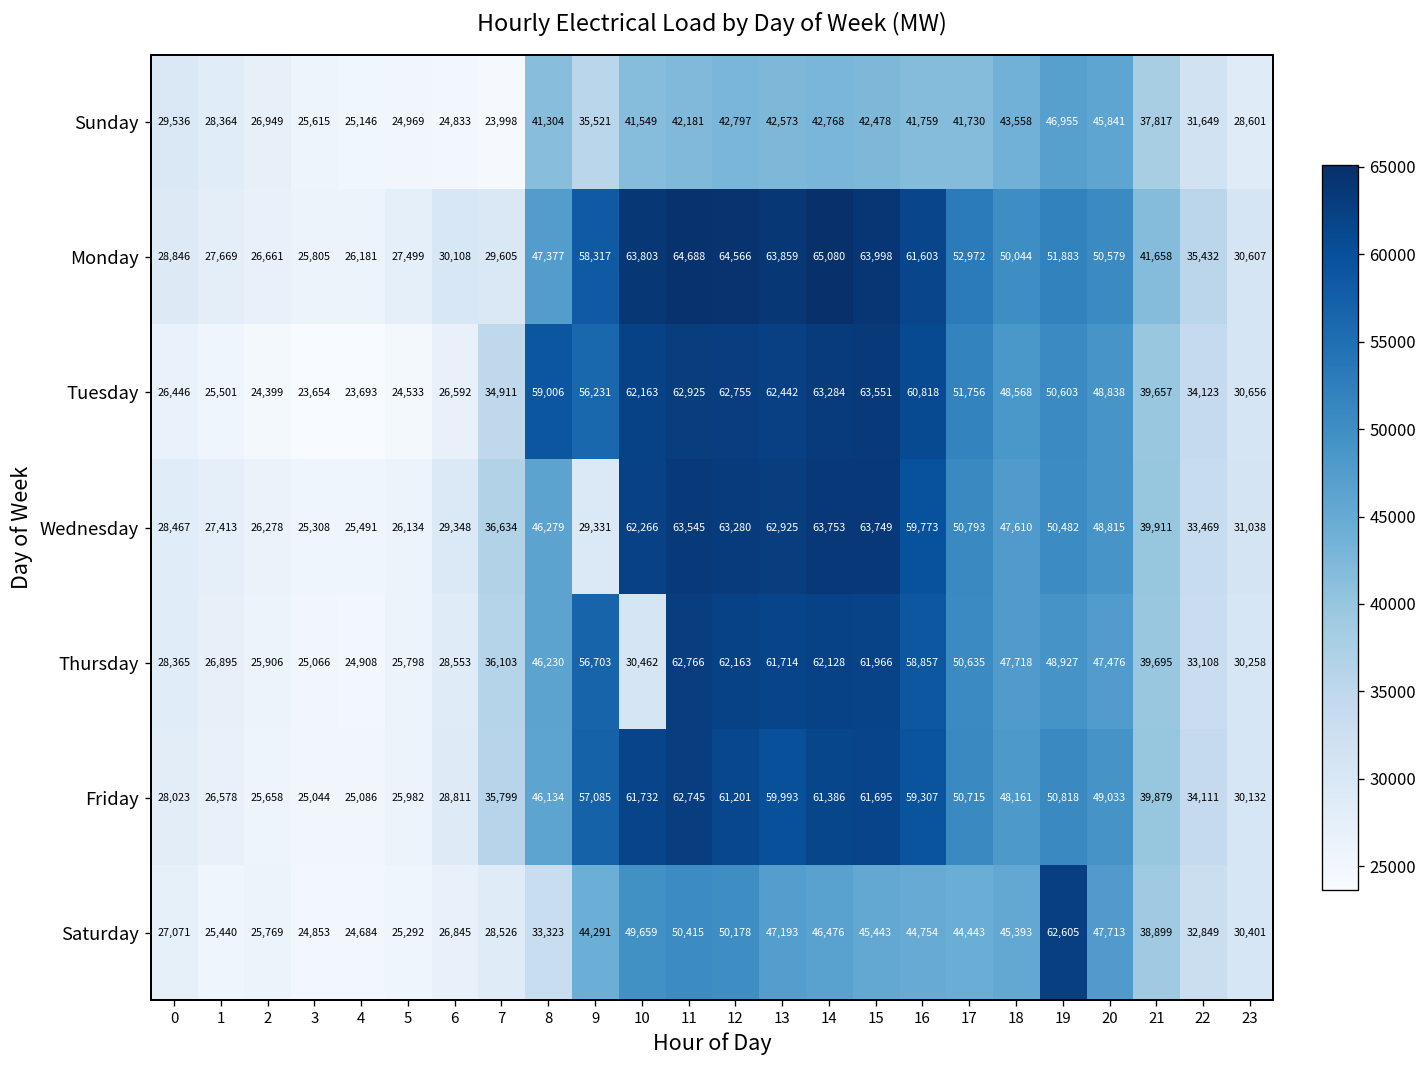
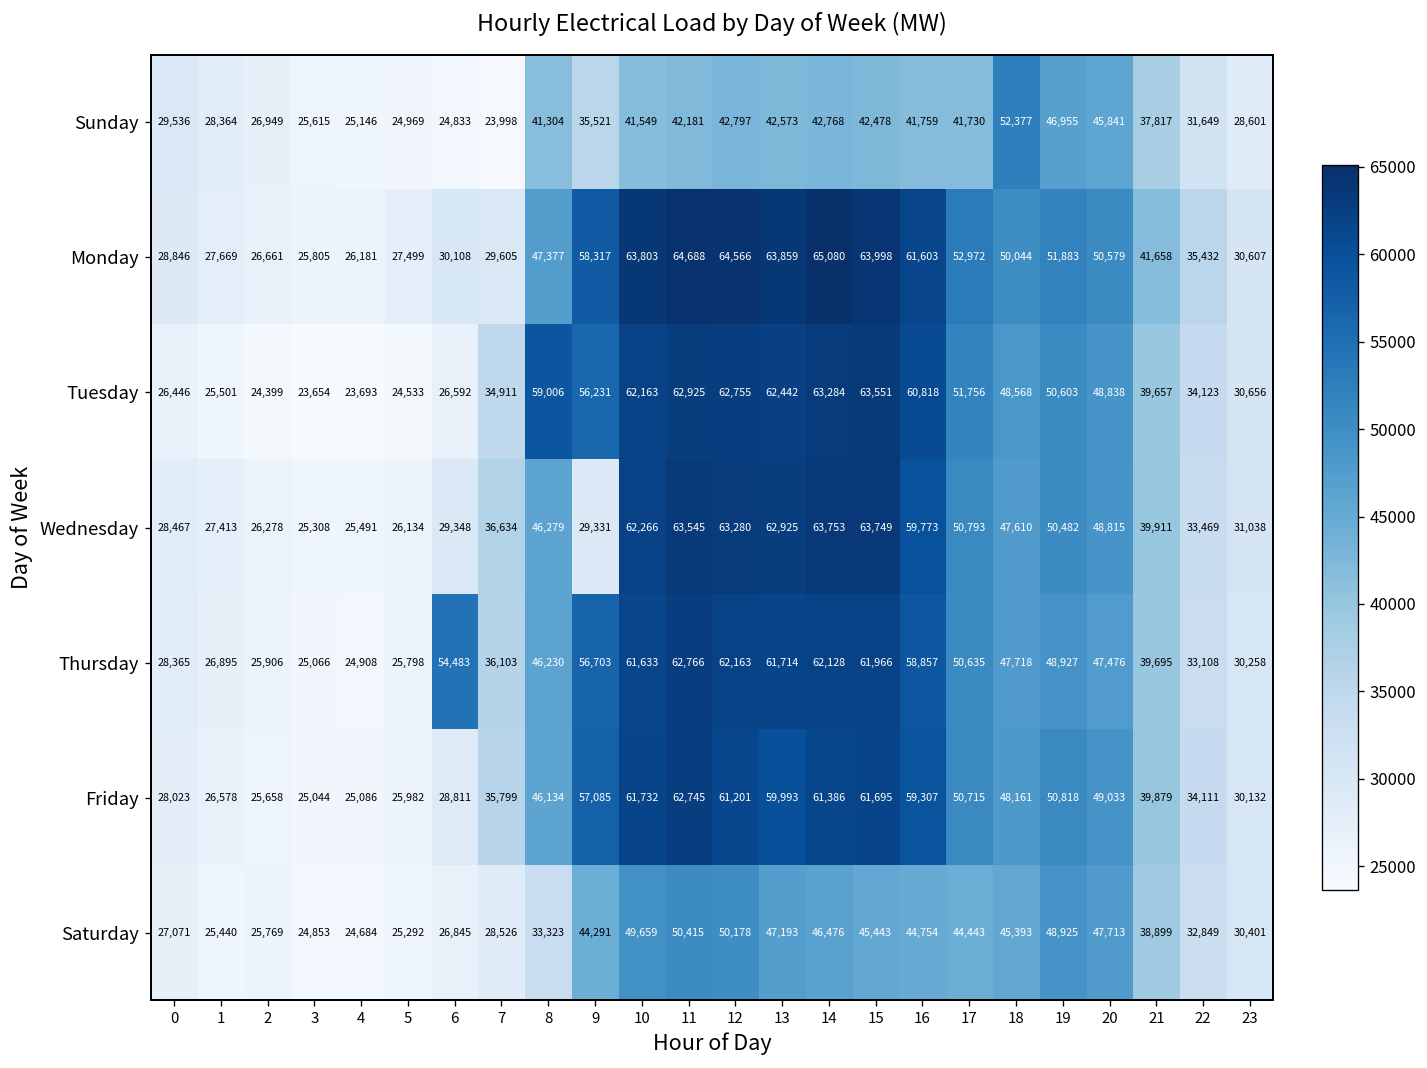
  {
    "Sunday": {
      "0": "29,536",
      "1": "28,364",
      "2": "26,949",
      "3": "25,615",
      "4": "25,146",
      "5": "24,969",
      "6": "24,833",
      "7": "23,998",
      "8": "41,304",
      "9": "35,521",
      "10": "41,549",
      "11": "42,181",
      "12": "42,797",
      "13": "42,573",
      "14": "42,768",
      "15": "42,478",
      "16": "41,759",
      "17": "41,730",
-     "18": "43,558",
+     "18": "52,377",
      "19": "46,955",
      "20": "45,841",
      "21": "37,817",
      "22": "31,649",
      "23": "28,601"
    },
    "Monday": {
      "0": "28,846",
      "1": "27,669",
      "2": "26,661",
      "3": "25,805",
      "4": "26,181",
      "5": "27,499",
      "6": "30,108",
      "7": "29,605",
      "8": "47,377",
      "9": "58,317",
      "10": "63,803",
      "11": "64,688",
      "12": "64,566",
      "13": "63,859",
      "14": "65,080",
      "15": "63,998",
      "16": "61,603",
      "17": "52,972",
      "18": "50,044",
      "19": "51,883",
      "20": "50,579",
      "21": "41,658",
      "22": "35,432",
      "23": "30,607"
    },
    "Tuesday": {
      "0": "26,446",
      "1": "25,501",
      "2": "24,399",
      "3": "23,654",
      "4": "23,693",
      "5": "24,533",
      "6": "26,592",
      "7": "34,911",
      "8": "59,006",
      "9": "56,231",
      "10": "62,163",
      "11": "62,925",
      "12": "62,755",
      "13": "62,442",
      "14": "63,284",
      "15": "63,551",
      "16": "60,818",
      "17": "51,756",
      "18": "48,568",
      "19": "50,603",
      "20": "48,838",
      "21": "39,657",
      "22": "34,123",
      "23": "30,656"
    },
    "Wednesday": {
      "0": "28,467",
      "1": "27,413",
      "2": "26,278",
      "3": "25,308",
      "4": "25,491",
      "5": "26,134",
      "6": "29,348",
      "7": "36,634",
      "8": "46,279",
      "9": "29,331",
      "10": "62,266",
      "11": "63,545",
      "12": "63,280",
      "13": "62,925",
      "14": "63,753",
      "15": "63,749",
      "16": "59,773",
      "17": "50,793",
      "18": "47,610",
      "19": "50,482",
      "20": "48,815",
      "21": "39,911",
      "22": "33,469",
      "23": "31,038"
    },
    "Thursday": {
      "0": "28,365",
      "1": "26,895",
      "2": "25,906",
      "3": "25,066",
      "4": "24,908",
      "5": "25,798",
-     "6": "28,553",
+     "6": "54,483",
      "7": "36,103",
      "8": "46,230",
      "9": "56,703",
-     "10": "30,462",
+     "10": "61,633",
      "11": "62,766",
      "12": "62,163",
      "13": "61,714",
      "14": "62,128",
      "15": "61,966",
      "16": "58,857",
      "17": "50,635",
      "18": "47,718",
      "19": "48,927",
      "20": "47,476",
      "21": "39,695",
      "22": "33,108",
      "23": "30,258"
    },
    "Friday": {
      "0": "28,023",
      "1": "26,578",
      "2": "25,658",
      "3": "25,044",
      "4": "25,086",
      "5": "25,982",
      "6": "28,811",
      "7": "35,799",
      "8": "46,134",
      "9": "57,085",
      "10": "61,732",
      "11": "62,745",
      "12": "61,201",
      "13": "59,993",
      "14": "61,386",
      "15": "61,695",
      "16": "59,307",
      "17": "50,715",
      "18": "48,161",
      "19": "50,818",
      "20": "49,033",
      "21": "39,879",
      "22": "34,111",
      "23": "30,132"
    },
    "Saturday": {
      "0": "27,071",
      "1": "25,440",
      "2": "25,769",
      "3": "24,853",
      "4": "24,684",
      "5": "25,292",
      "6": "26,845",
      "7": "28,526",
      "8": "33,323",
      "9": "44,291",
      "10": "49,659",
      "11": "50,415",
      "12": "50,178",
      "13": "47,193",
      "14": "46,476",
      "15": "45,443",
      "16": "44,754",
      "17": "44,443",
      "18": "45,393",
-     "19": "62,605",
+     "19": "48,925",
      "20": "47,713",
      "21": "38,899",
      "22": "32,849",
      "23": "30,401"
    }
  }
